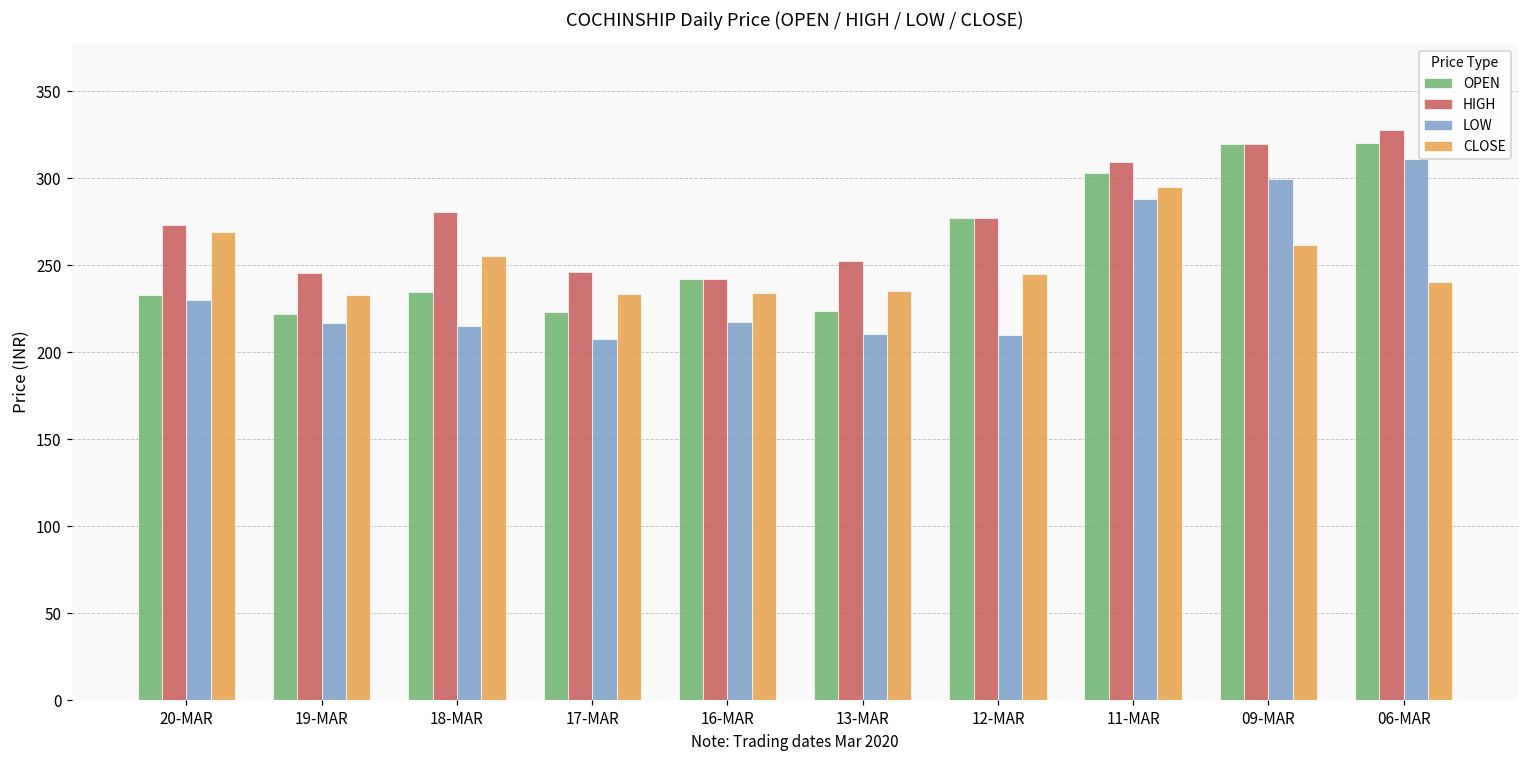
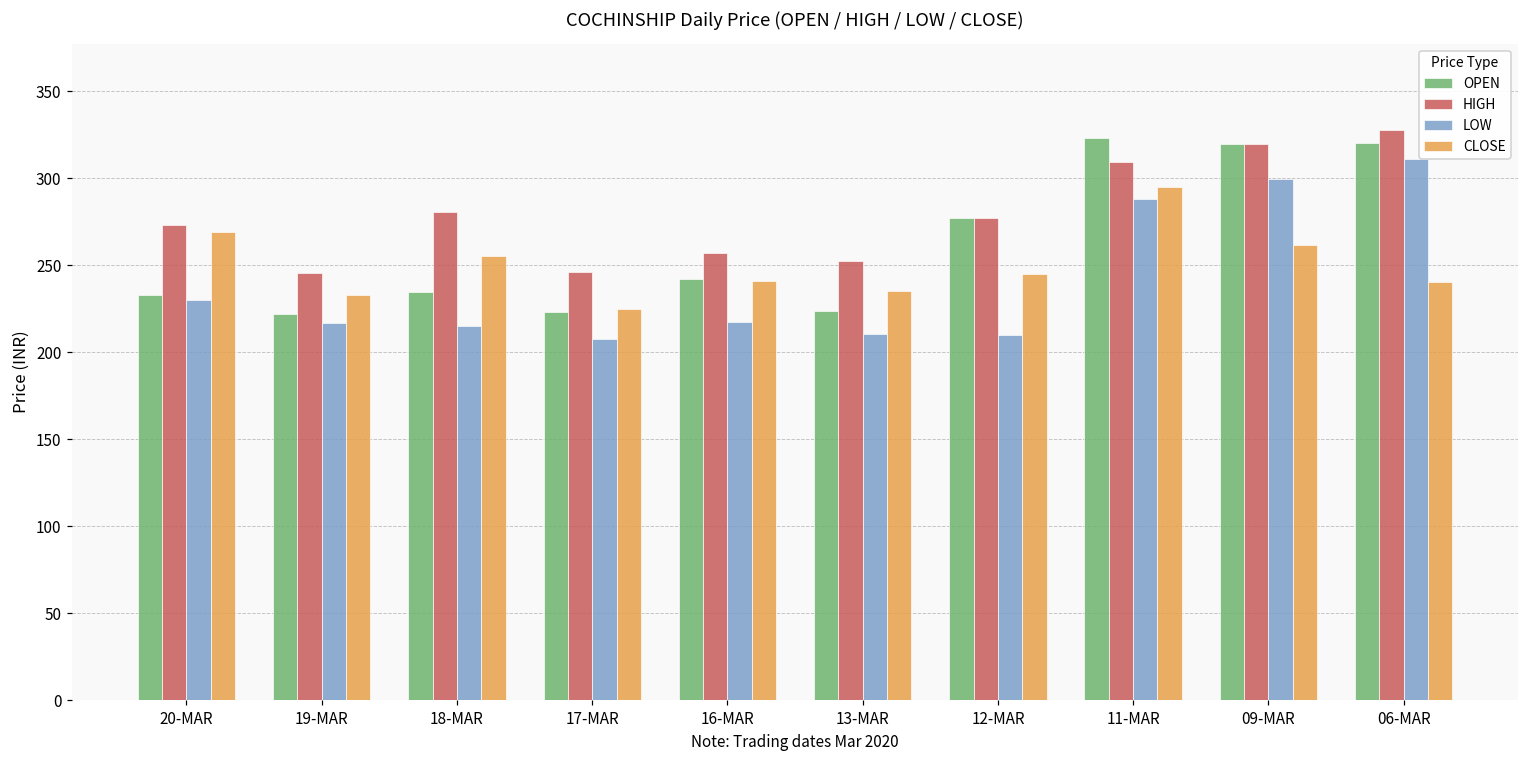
  {
    "OPEN": {
      "20-MAR": 233,
      "19-MAR": 222,
      "18-MAR": 234,
      "17-MAR": 223,
      "16-MAR": 242,
      "13-MAR": 224,
      "12-MAR": 277,
-     "11-MAR": 303,
+     "11-MAR": 323,
      "09-MAR": 320,
      "06-MAR": 320
    },
    "HIGH": {
      "20-MAR": 273,
      "19-MAR": 246,
      "18-MAR": 280,
      "17-MAR": 246,
-     "16-MAR": 242,
+     "16-MAR": 257,
      "13-MAR": 253,
      "12-MAR": 277,
      "11-MAR": 309,
      "09-MAR": 320,
      "06-MAR": 328
    },
    "LOW": {
      "20-MAR": 230,
      "19-MAR": 217,
      "18-MAR": 215,
      "17-MAR": 208,
      "16-MAR": 218,
      "13-MAR": 210,
      "12-MAR": 210,
      "11-MAR": 288,
      "09-MAR": 300,
      "06-MAR": 311
    },
    "CLOSE": {
      "20-MAR": 269,
      "19-MAR": 233,
      "18-MAR": 256,
-     "17-MAR": 234,
-     "16-MAR": 234,
+     "17-MAR": 225,
+     "16-MAR": 241,
      "13-MAR": 235,
      "12-MAR": 245,
      "11-MAR": 295,
      "09-MAR": 262,
      "06-MAR": 240
    }
  }
